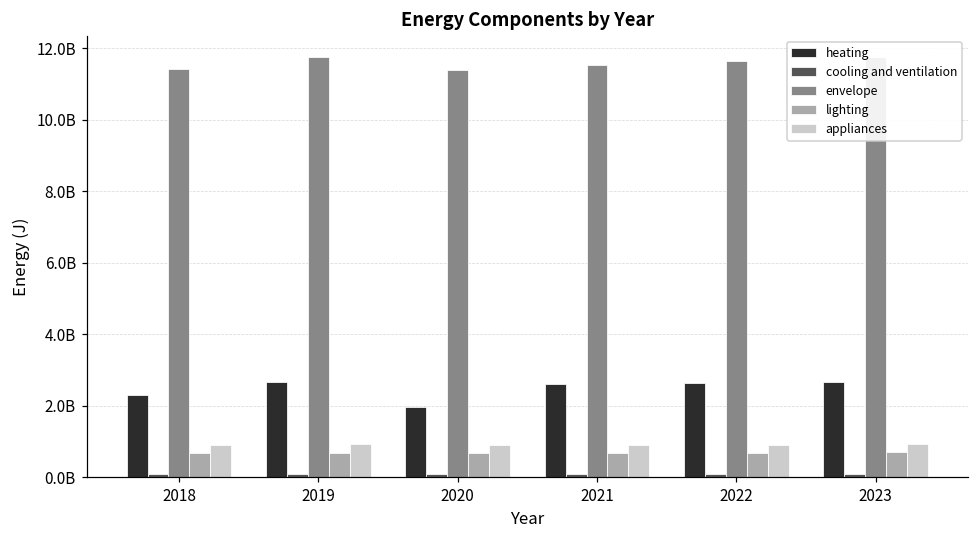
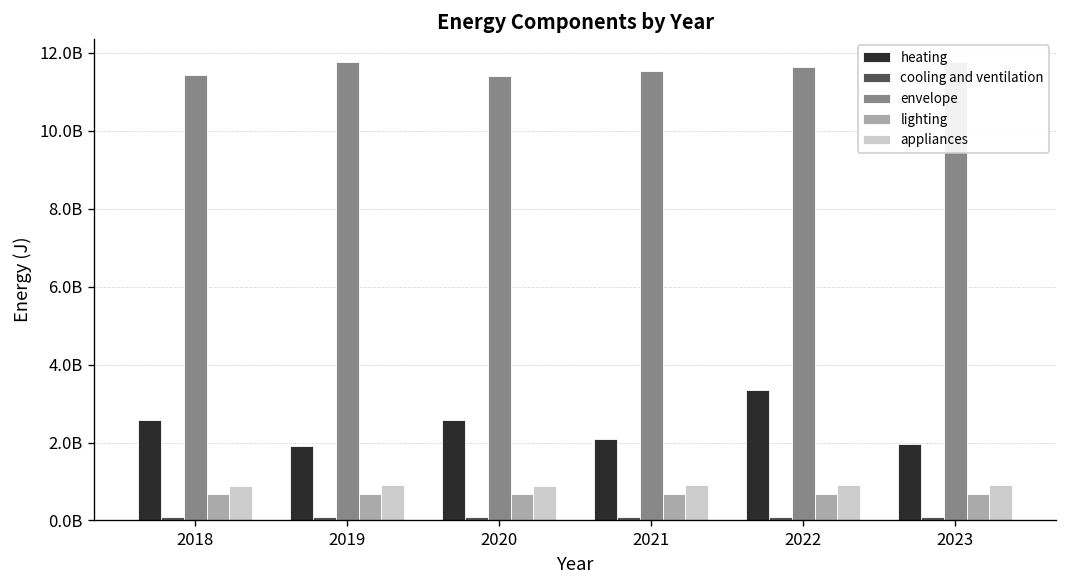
  {
    "heating": {
-     "2018": 2300000000,
-     "2019": 2700000000,
-     "2020": 2000000000,
-     "2021": 2600000000,
-     "2022": 2600000000,
-     "2023": 2700000000
+     "2018": 2600000000,
+     "2019": 1900000000,
+     "2020": 2600000000,
+     "2021": 2100000000,
+     "2022": 3400000000,
+     "2023": 2000000000
    },
    "cooling and ventilation": {
      "2018": 100000000,
      "2019": 100000000,
      "2020": 100000000,
      "2021": 100000000,
      "2022": 100000000,
      "2023": 100000000
    }
  }
